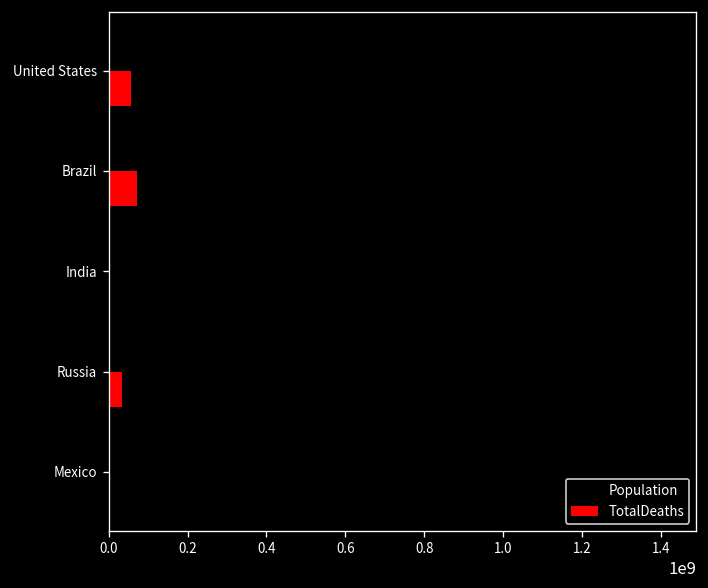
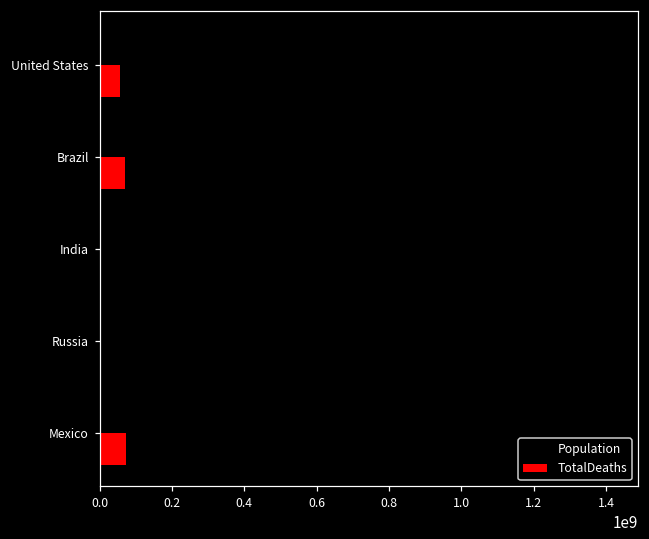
  {
    "Population": {
      "United States": 340000000,
      "Brazil": 650000000,
      "India": 1420000000,
      "Russia": 140000000,
      "Mexico": 130000000
    },
    "TotalDeaths": {
      "United States": 60000000,
      "Brazil": 70000000,
-     "Russia": 30000000,
-     "Mexico": 0
+     "Russia": 0,
+     "Mexico": 70000000
    }
  }
